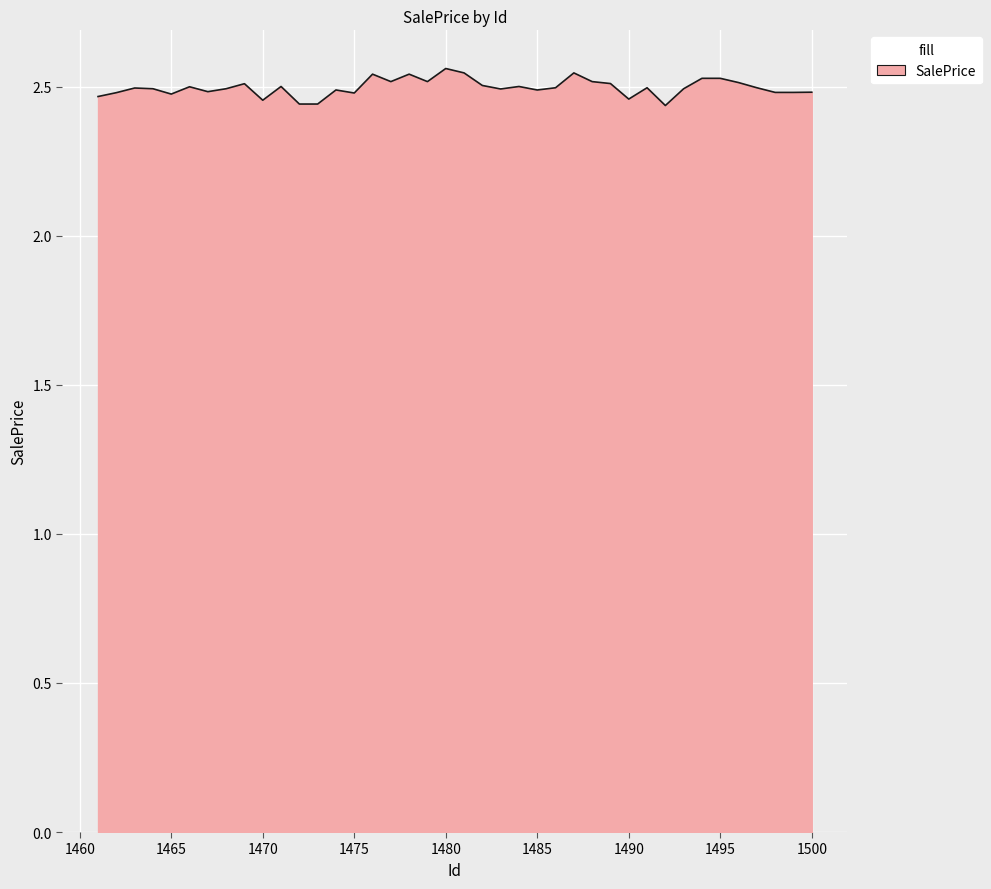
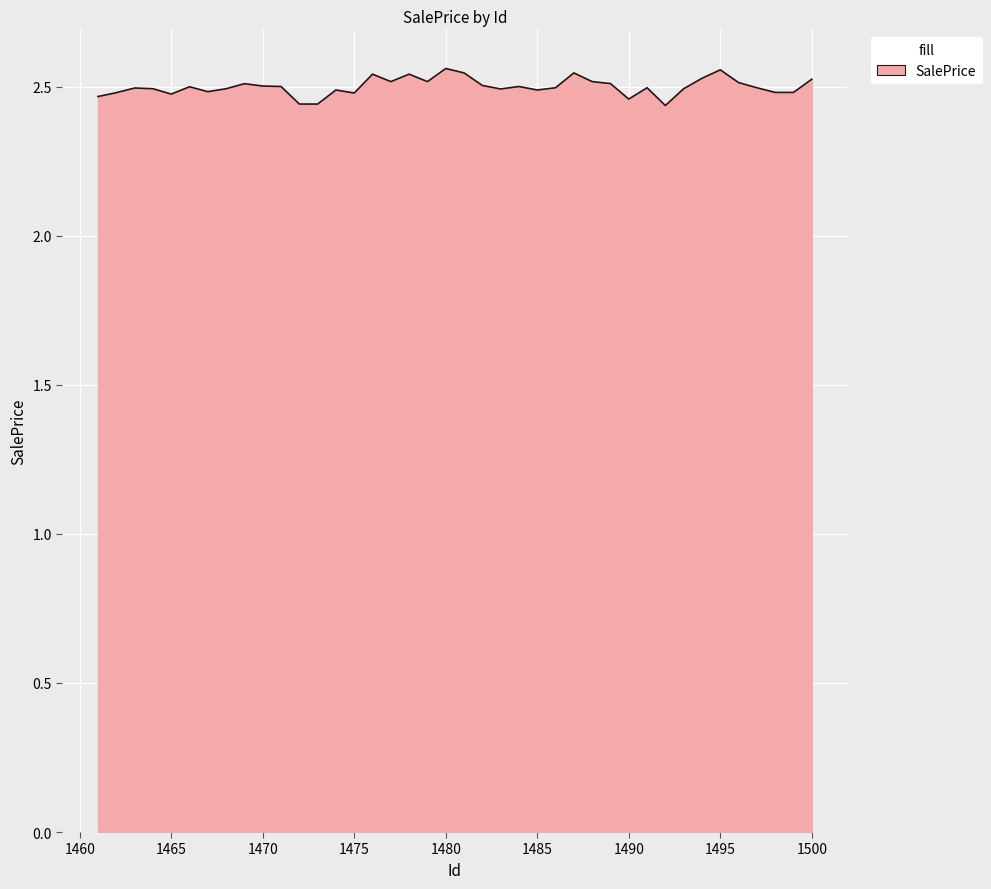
  {
    "1465": 2.48,
-   "1470": 2.45,
+   "1470": 2.50,
    "1475": 2.48,
    "1480": 2.56,
    "1485": 2.49,
    "1490": 2.46,
-   "1495": 2.53,
-   "1500": 2.48
+   "1495": 2.56,
+   "1500": 2.52
  }
